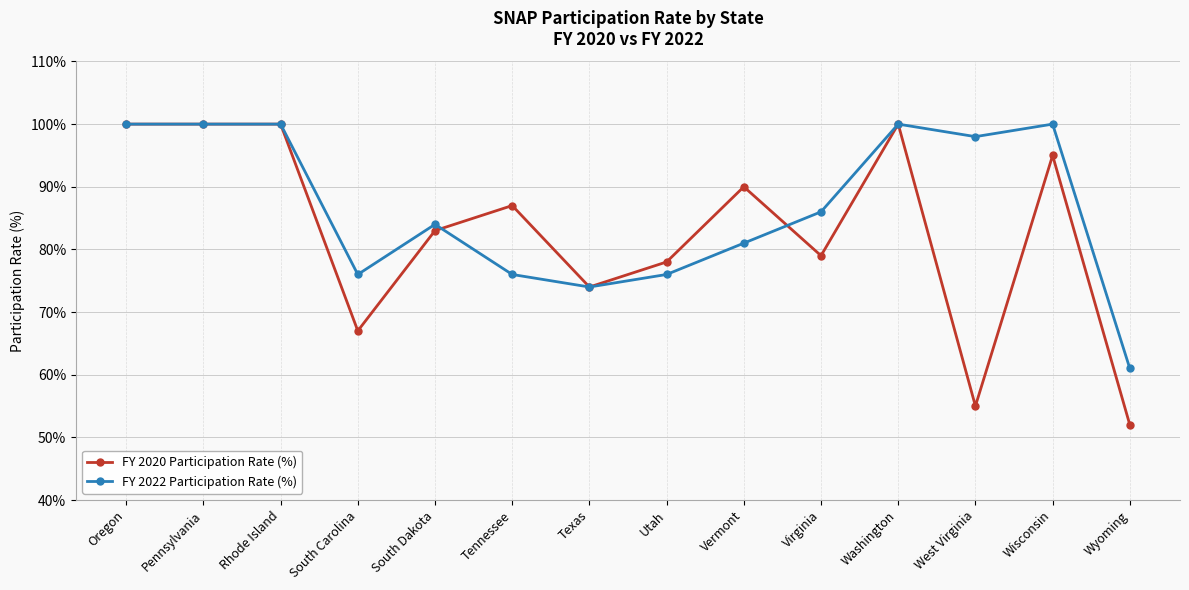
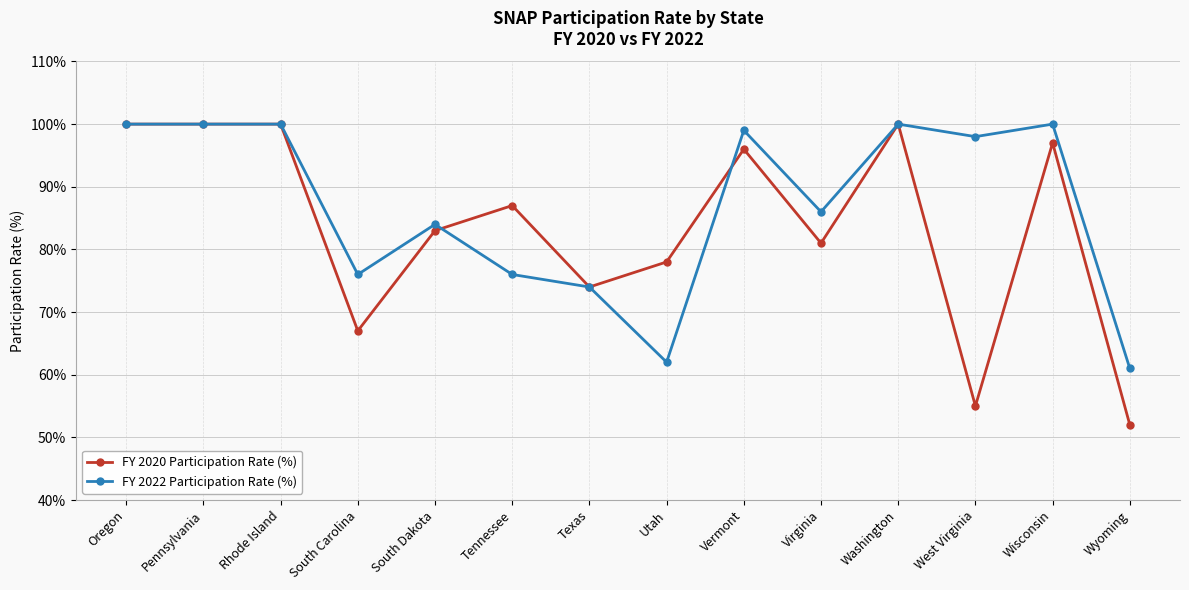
  {
    "FY 2020 Participation Rate (%)": {
      "South Carolina": "67%",
      "South Dakota": "83%",
      "Tennessee": "87%",
      "Utah": "78%",
-     "Vermont": "90%",
-     "Virginia": "79%",
+     "Vermont": "96%",
+     "Virginia": "81%",
      "West Virginia": "55%",
-     "Wisconsin": "95%",
+     "Wisconsin": "97%",
      "Wyoming": "52%"
    },
    "FY 2022 Participation Rate (%)": {
      "South Carolina": "76%",
      "South Dakota": "84%",
      "Tennessee": "76%",
-     "Utah": "76%",
-     "Vermont": "81%",
+     "Utah": "62%",
+     "Vermont": "99%",
      "Virginia": "86%",
      "West Virginia": "98%",
      "Wisconsin": "100%",
      "Wyoming": "61%"
    }
  }
